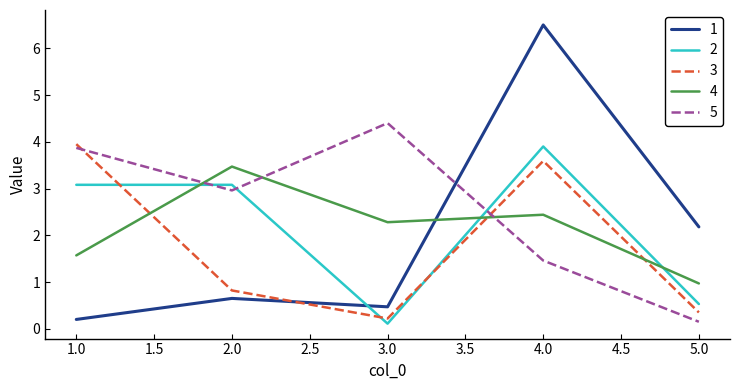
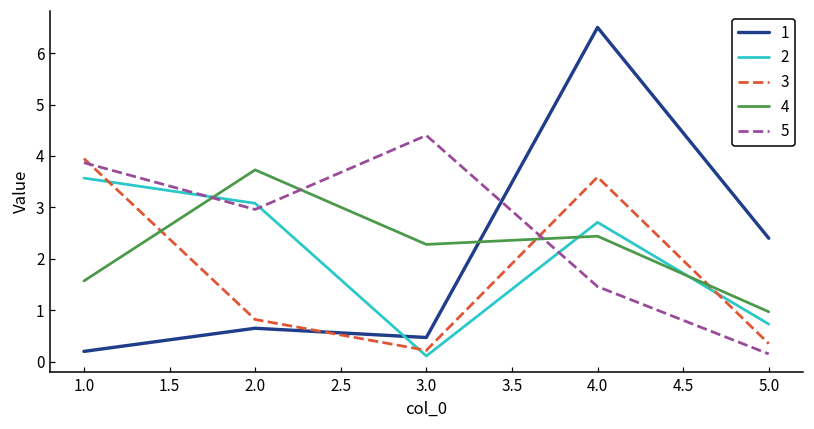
  {
    "1": {
      "1.0": 0.2,
      "2.0": 0.7,
      "3.0": 0.5,
      "4.0": 6.5,
-     "5.0": 2.2
+     "5.0": 2.4
    },
    "2": {
-     "1.0": 3.1,
+     "1.0": 3.6,
      "2.0": 3.1,
      "3.0": 0.1,
-     "4.0": 3.9,
-     "5.0": 0.5
+     "4.0": 2.7,
+     "5.0": 0.7
    },
    "3": {
      "1.0": 4.0,
      "2.0": 0.8,
      "3.0": 0.2,
      "4.0": 3.6,
      "5.0": 0.4
    },
    "4": {
      "1.0": 1.6,
-     "2.0": 3.5,
+     "2.0": 3.7,
      "3.0": 2.3,
      "4.0": 2.4,
      "5.0": 1.0
    },
    "5": {
      "1.0": 3.9,
      "2.0": 3.0,
      "3.0": 4.4,
      "4.0": 1.5,
      "5.0": 0.2
    }
  }
